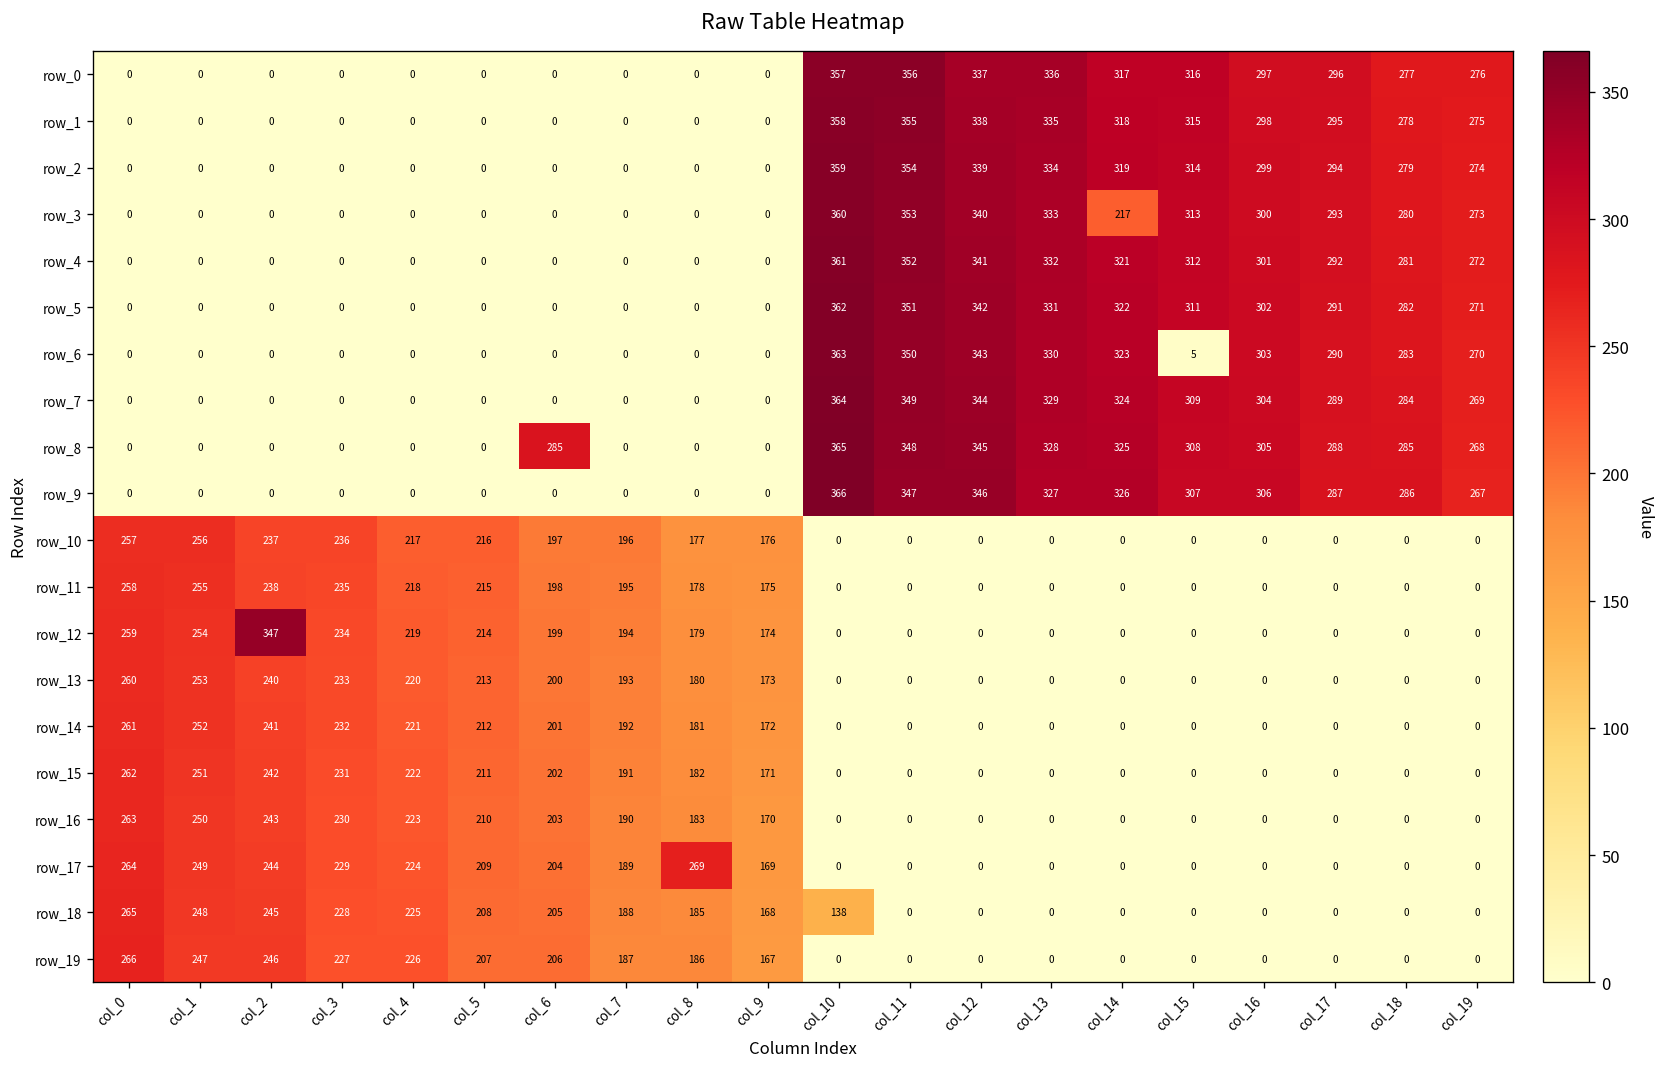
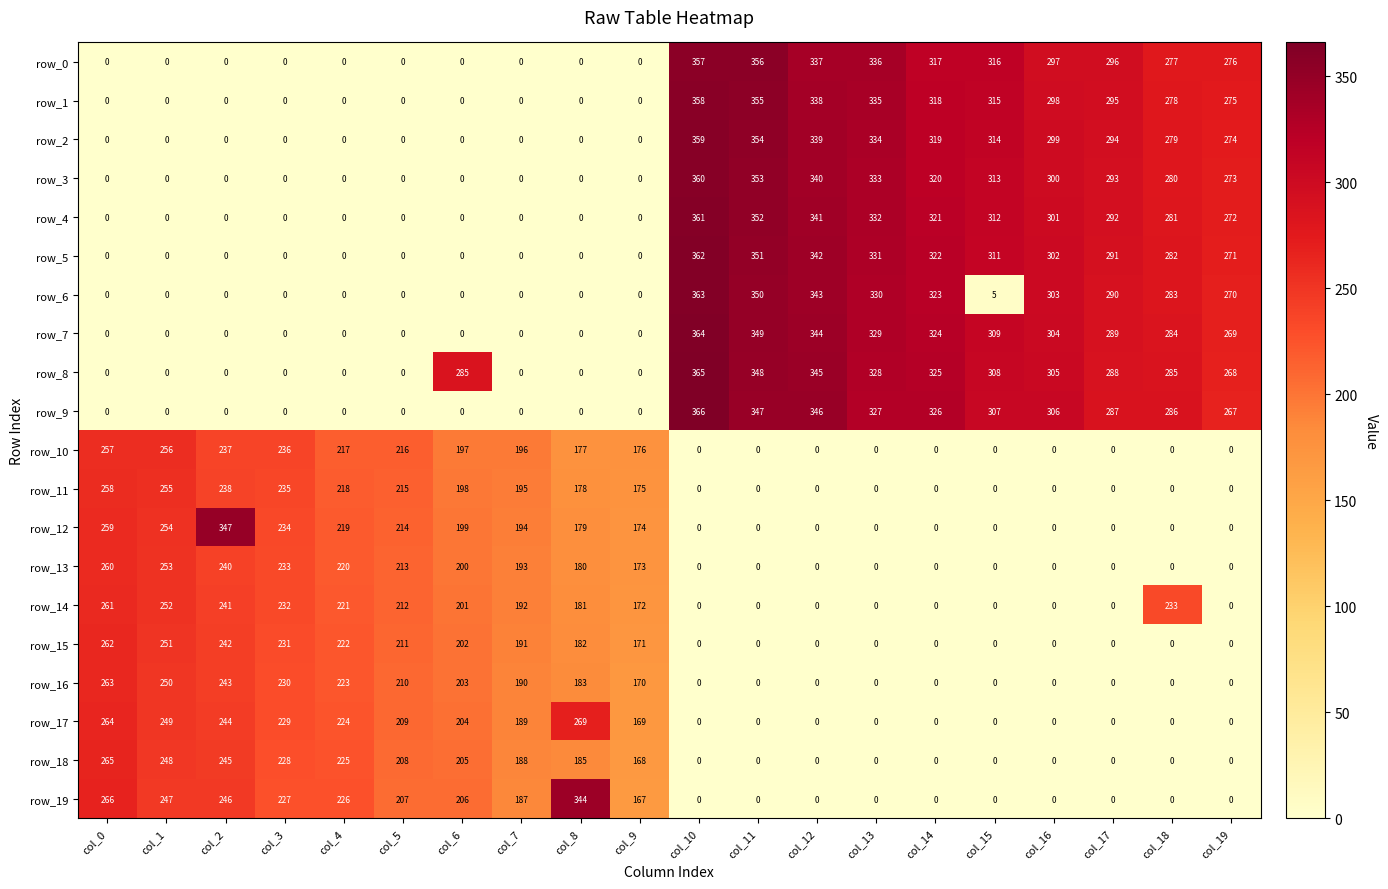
  {
    "row_3": {
      "col_0": 0,
      "col_1": 0,
      "col_2": 0,
      "col_3": 0,
      "col_4": 0,
      "col_5": 0,
      "col_6": 0,
      "col_7": 0,
      "col_8": 0,
      "col_9": 0,
      "col_10": 360,
      "col_11": 353,
      "col_12": 340,
      "col_13": 333,
-     "col_14": 217,
+     "col_14": 320,
      "col_15": 313,
      "col_16": 300,
      "col_17": 293,
      "col_18": 280,
      "col_19": 273
    },
    "row_14": {
      "col_0": 261,
      "col_1": 252,
      "col_2": 241,
      "col_3": 232,
      "col_4": 221,
      "col_5": 212,
      "col_6": 201,
      "col_7": 192,
      "col_8": 181,
      "col_9": 172,
      "col_10": 0,
      "col_11": 0,
      "col_12": 0,
      "col_13": 0,
      "col_14": 0,
      "col_15": 0,
      "col_16": 0,
      "col_17": 0,
-     "col_18": 0,
+     "col_18": 233,
      "col_19": 0
    },
    "row_18": {
      "col_0": 265,
      "col_1": 248,
      "col_2": 245,
      "col_3": 228,
      "col_4": 225,
      "col_5": 208,
      "col_6": 205,
      "col_7": 188,
      "col_8": 185,
      "col_9": 168,
-     "col_10": 138,
+     "col_10": 0,
      "col_11": 0,
      "col_12": 0,
      "col_13": 0,
      "col_14": 0,
      "col_15": 0,
      "col_16": 0,
      "col_17": 0,
      "col_18": 0,
      "col_19": 0
    },
    "row_19": {
      "col_0": 266,
      "col_1": 247,
      "col_2": 246,
      "col_3": 227,
      "col_4": 226,
      "col_5": 207,
      "col_6": 206,
      "col_7": 187,
-     "col_8": 186,
+     "col_8": 344,
      "col_9": 167,
      "col_10": 0,
      "col_11": 0,
      "col_12": 0,
      "col_13": 0,
      "col_14": 0,
      "col_15": 0,
      "col_16": 0,
      "col_17": 0,
      "col_18": 0,
      "col_19": 0
    }
  }
